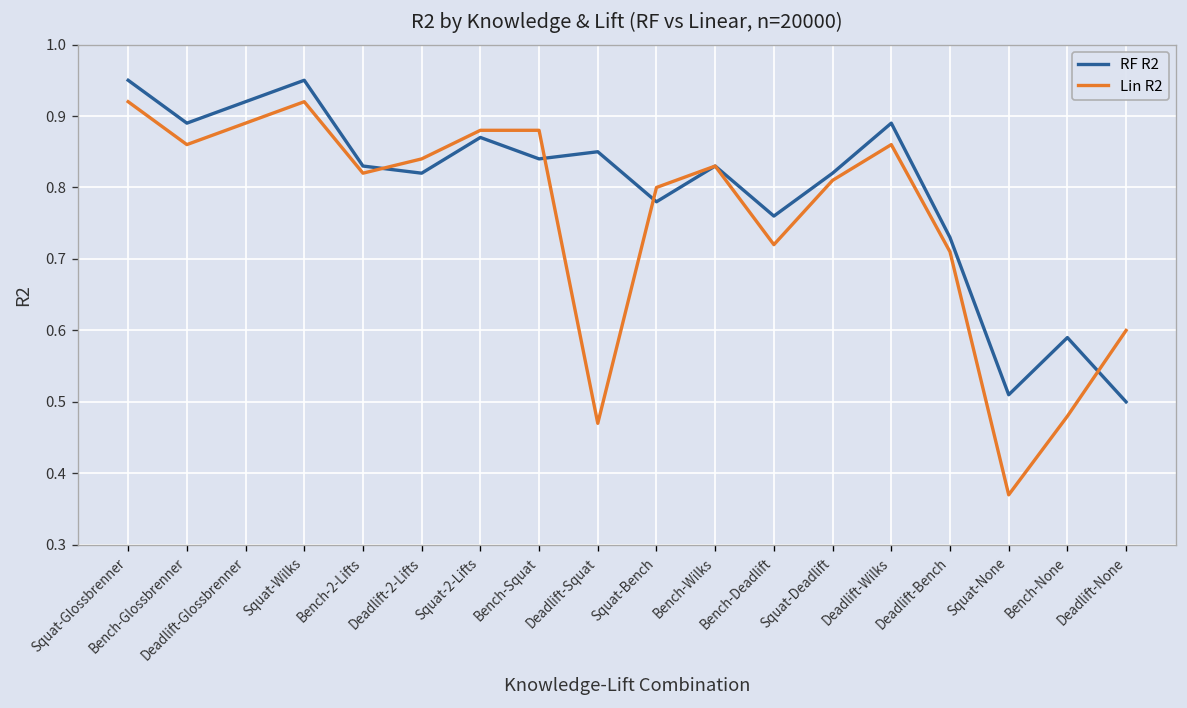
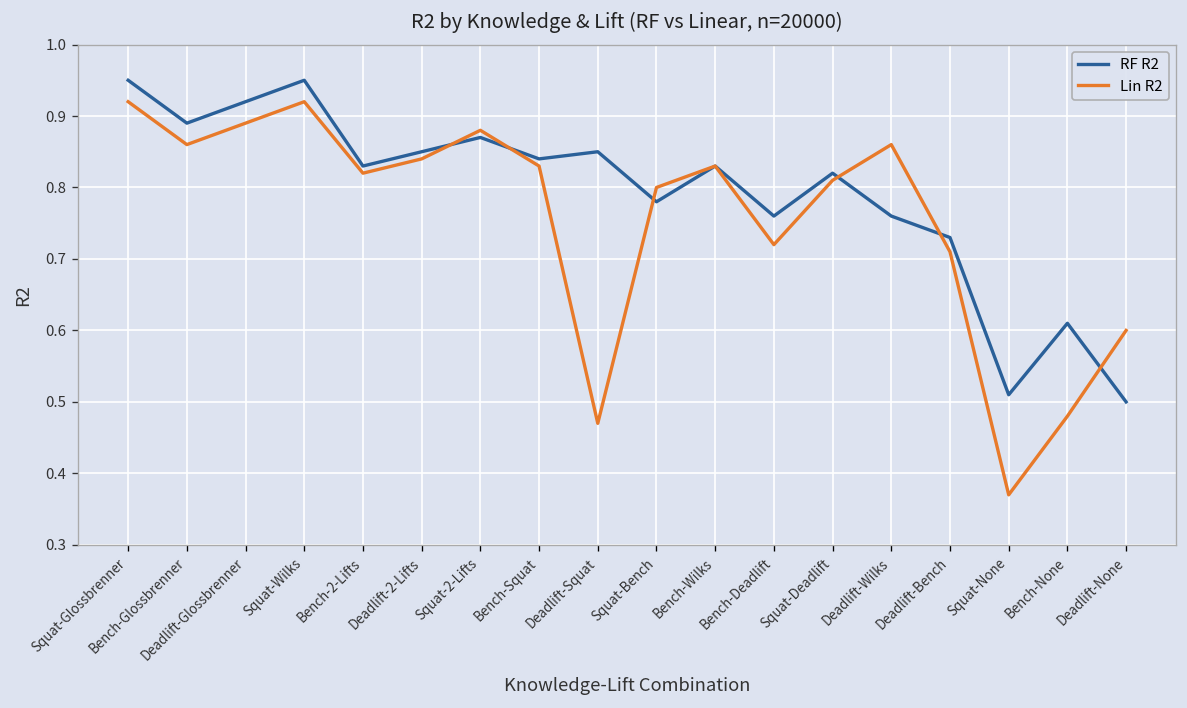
  {
    "RF R2": {
      "Squat-Glossbrenner": 0.95,
      "Bench-Glossbrenner": 0.89,
      "Deadlift-Glossbrenner": 0.92,
      "Squat-Wilks": 0.95,
      "Bench-2-Lifts": 0.83,
-     "Deadlift-2-Lifts": 0.82,
+     "Deadlift-2-Lifts": 0.85,
      "Squat-2-Lifts": 0.87,
      "Bench-Squat": 0.84,
      "Deadlift-Squat": 0.85,
      "Squat-Bench": 0.78,
      "Bench-Deadlift": 0.76,
      "Squat-Deadlift": 0.82,
-     "Deadlift-Wilks": 0.89,
+     "Deadlift-Wilks": 0.76,
      "Deadlift-Bench": 0.73,
      "Squat-None": 0.51,
-     "Bench-None": 0.59,
+     "Bench-None": 0.61,
      "Deadlift-None": 0.50
    },
    "Lin R2": {
      "Squat-Glossbrenner": 0.92,
      "Bench-Glossbrenner": 0.86,
      "Deadlift-Glossbrenner": 0.89,
      "Squat-Wilks": 0.92,
      "Bench-2-Lifts": 0.82,
      "Deadlift-2-Lifts": 0.84,
      "Squat-2-Lifts": 0.88,
-     "Bench-Squat": 0.88,
+     "Bench-Squat": 0.83,
      "Deadlift-Squat": 0.47,
      "Squat-Bench": 0.80,
      "Bench-Deadlift": 0.72,
      "Squat-Deadlift": 0.81,
      "Deadlift-Wilks": 0.86,
      "Deadlift-Bench": 0.71,
      "Squat-None": 0.37,
      "Bench-None": 0.48,
      "Deadlift-None": 0.60
    }
  }
